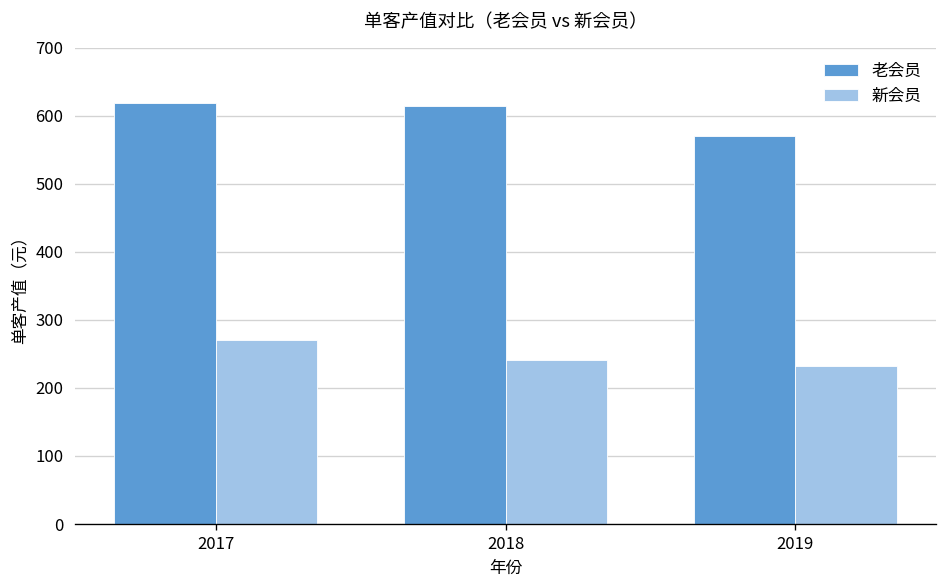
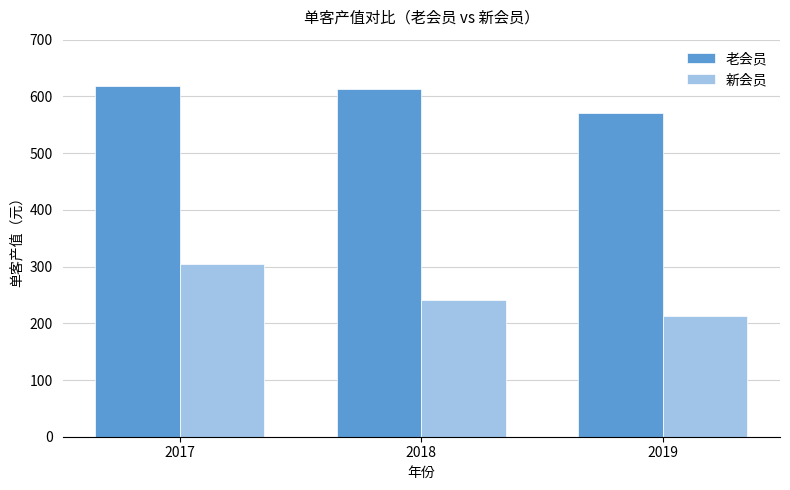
  {
    "老会员": {
      "2017": 620,
      "2018": 610,
      "2019": 570
    },
    "新会员": {
-     "2017": 270,
+     "2017": 310,
      "2018": 240,
-     "2019": 230
+     "2019": 210
    }
  }
